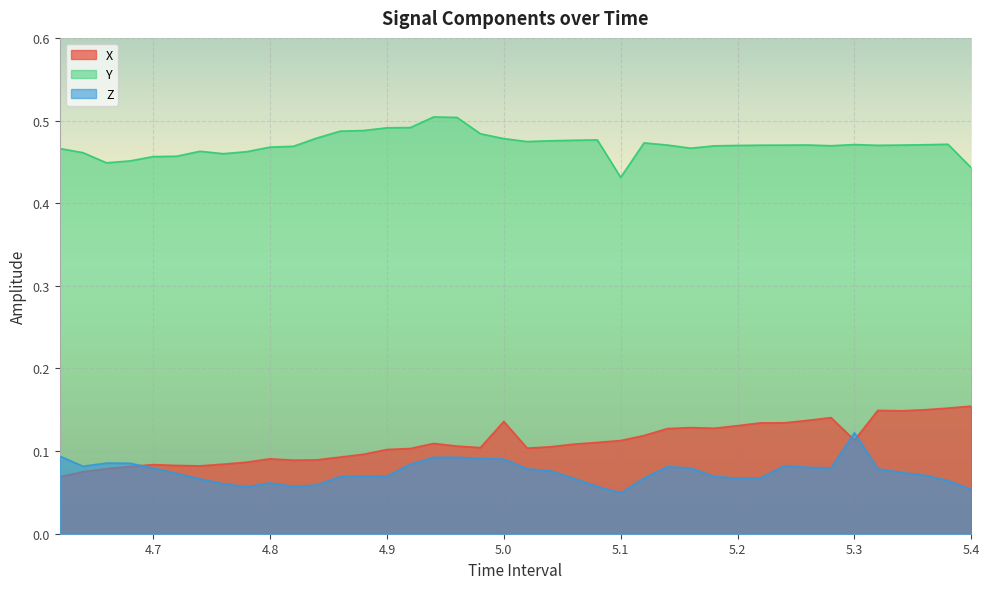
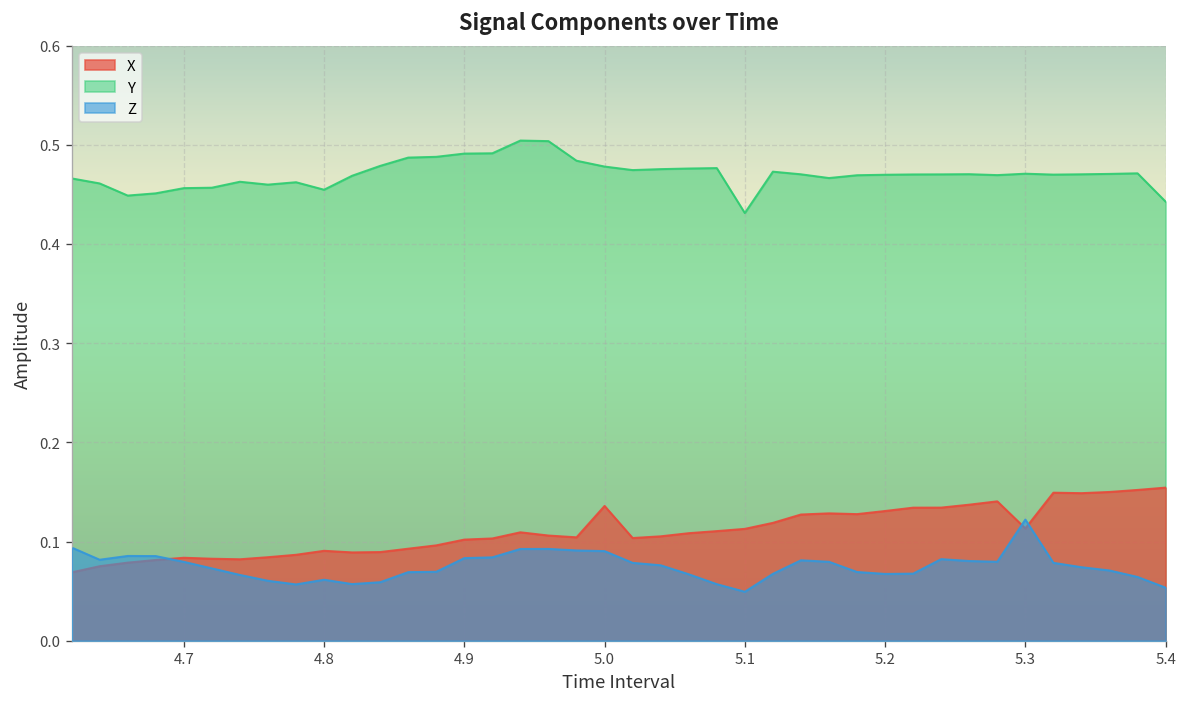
  {
    "X": {
      "4.7": 0.08,
      "4.8": 0.09,
      "4.9": 0.10,
      "5.0": 0.14,
      "5.1": 0.11,
      "5.2": 0.13,
      "5.3": 0.11,
      "5.4": 0.15
    },
    "Y": {
      "4.7": 0.46,
-     "4.8": 0.47,
+     "4.8": 0.45,
      "4.9": 0.49,
      "5.0": 0.48,
      "5.1": 0.43,
      "5.2": 0.47,
      "5.3": 0.47,
      "5.4": 0.44
    },
    "Z": {
      "4.7": 0.08,
      "4.8": 0.06,
-     "4.9": 0.07,
+     "4.9": 0.08,
      "5.0": 0.09,
      "5.1": 0.05,
      "5.2": 0.07,
      "5.3": 0.12,
      "5.4": 0.05
    }
  }
